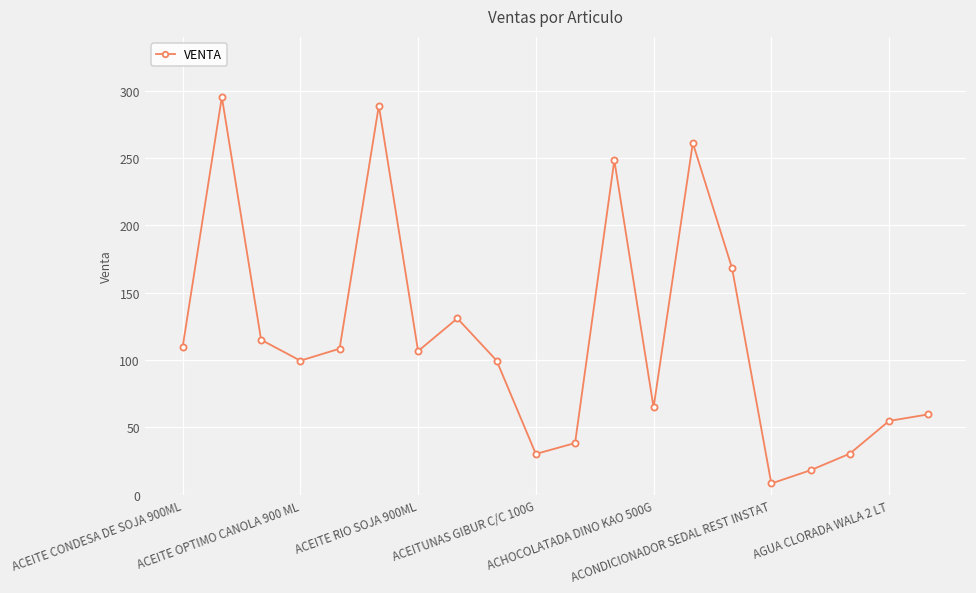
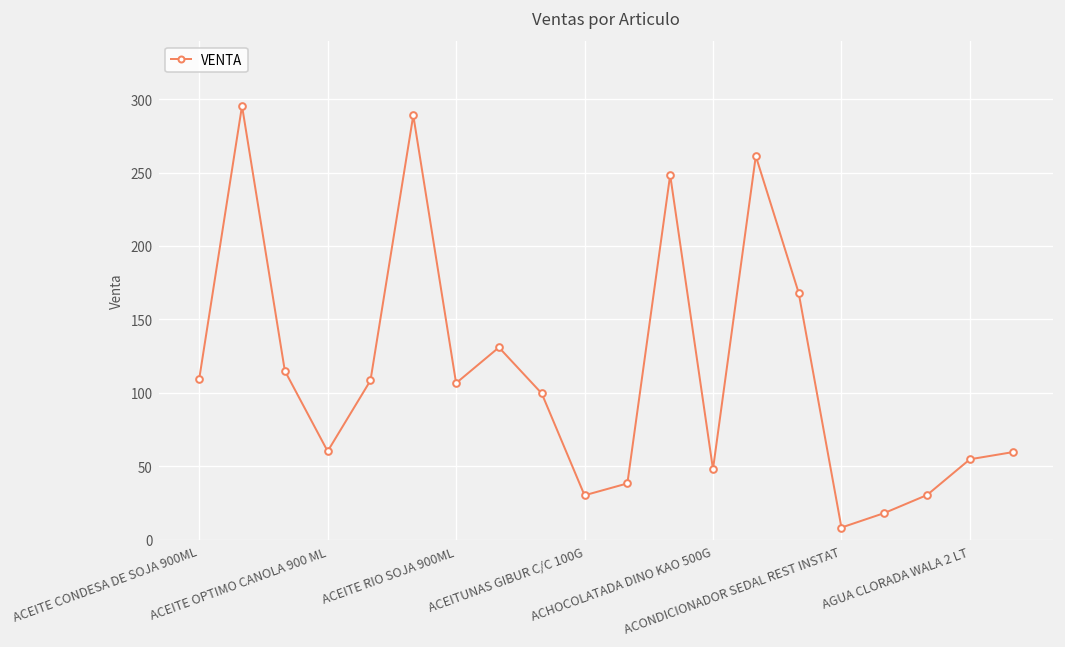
  {
    "ACEITE CONDESA DE SOJA 900ML": 109,
-   "ACEITE OPTIMO CANOLA 900 ML": 100,
+   "ACEITE OPTIMO CANOLA 900 ML": 60,
    "ACEITE RIO SOJA 900ML": 107,
    "ACEITUNAS GIBUR C/C 100G": 30,
-   "ACHOCOLATADA DINO KAO 500G": 65,
+   "ACHOCOLATADA DINO KAO 500G": 48,
    "ACONDICIONADOR SEDAL REST INSTAT": 8,
    "AGUA CLORADA WALA 2 LT": 55
  }
